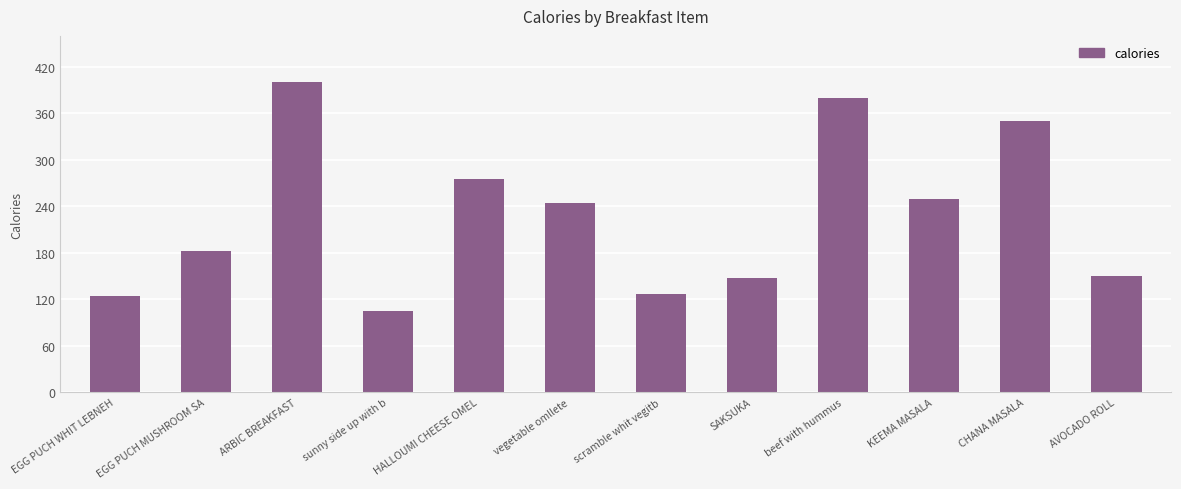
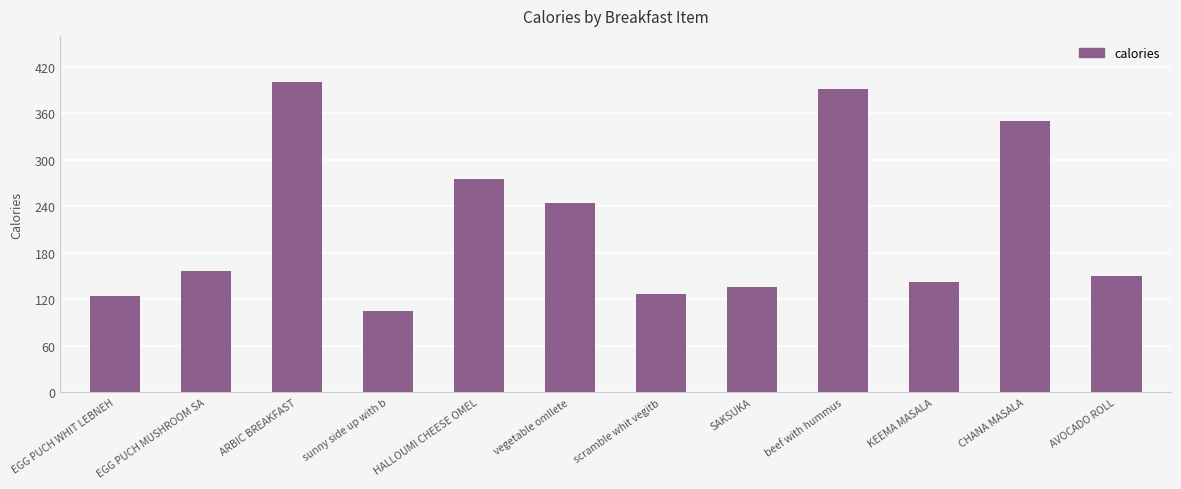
  {
    "EGG PUCH WHIT LEBNEH": 120,
-   "EGG PUCH MUSHROOM SA": 180,
+   "EGG PUCH MUSHROOM SA": 160,
    "ARBIC BREAKFAST": 400,
    "sunny side up with b": 110,
    "HALLOUMI CHEESE OMEL": 280,
    "vegetable omllete": 240,
    "scramble whit vegitb": 130,
-   "SAKSUKA": 150,
-   "beef with hummus": 380,
-   "KEEMA MASALA": 250,
+   "SAKSUKA": 140,
+   "beef with hummus": 390,
+   "KEEMA MASALA": 140,
    "CHANA MASALA": 350,
    "AVOCADO ROLL": 150
  }
